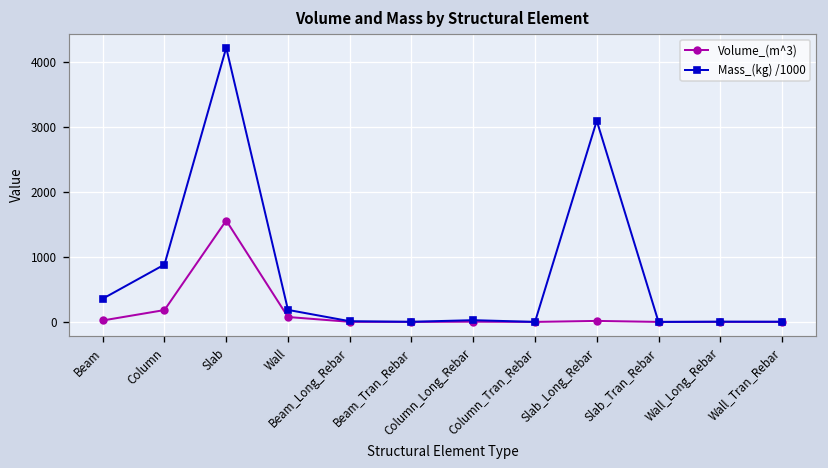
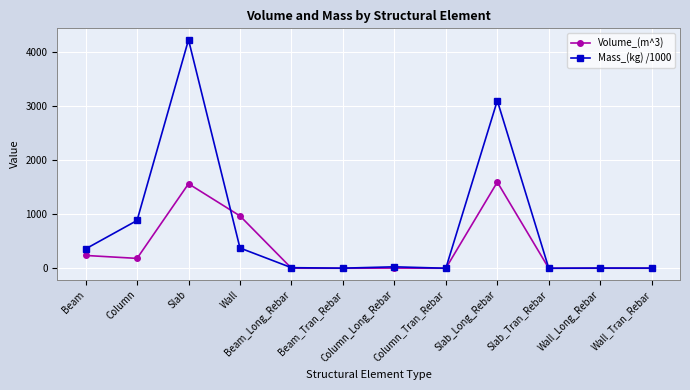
  {
    "Volume_(m^3)": {
-     "Beam": 0,
+     "Beam": 200,
      "Column": 200,
      "Slab": 1600,
-     "Wall": 100,
-     "Slab_Long_Rebar": 0
+     "Wall": 1000,
+     "Slab_Long_Rebar": 1600
    },
    "Mass_(kg) /1000": {
      "Beam": 400,
      "Column": 900,
      "Slab": 4200,
-     "Wall": 200,
+     "Wall": 400,
      "Slab_Long_Rebar": 3100
    }
  }
